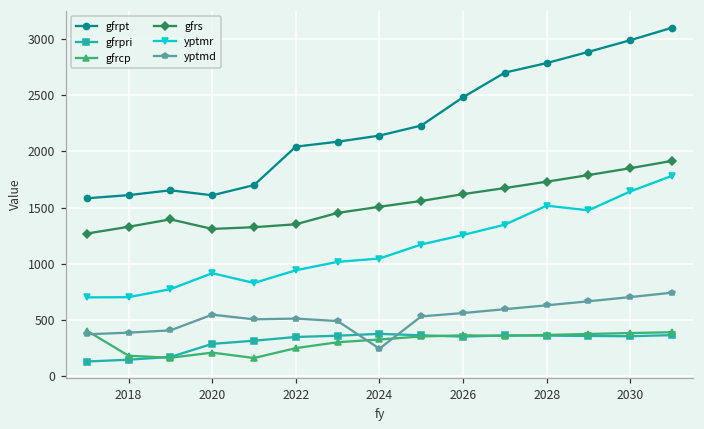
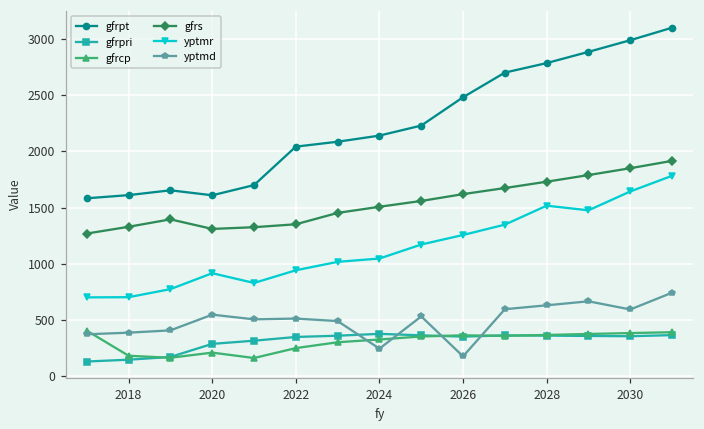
  {
    "yptmd": {
      "2018": 390,
      "2020": 550,
      "2022": 510,
      "2024": 250,
-     "2026": 560,
+     "2026": 180,
      "2028": 630,
-     "2030": 710
+     "2030": 600
    }
  }
